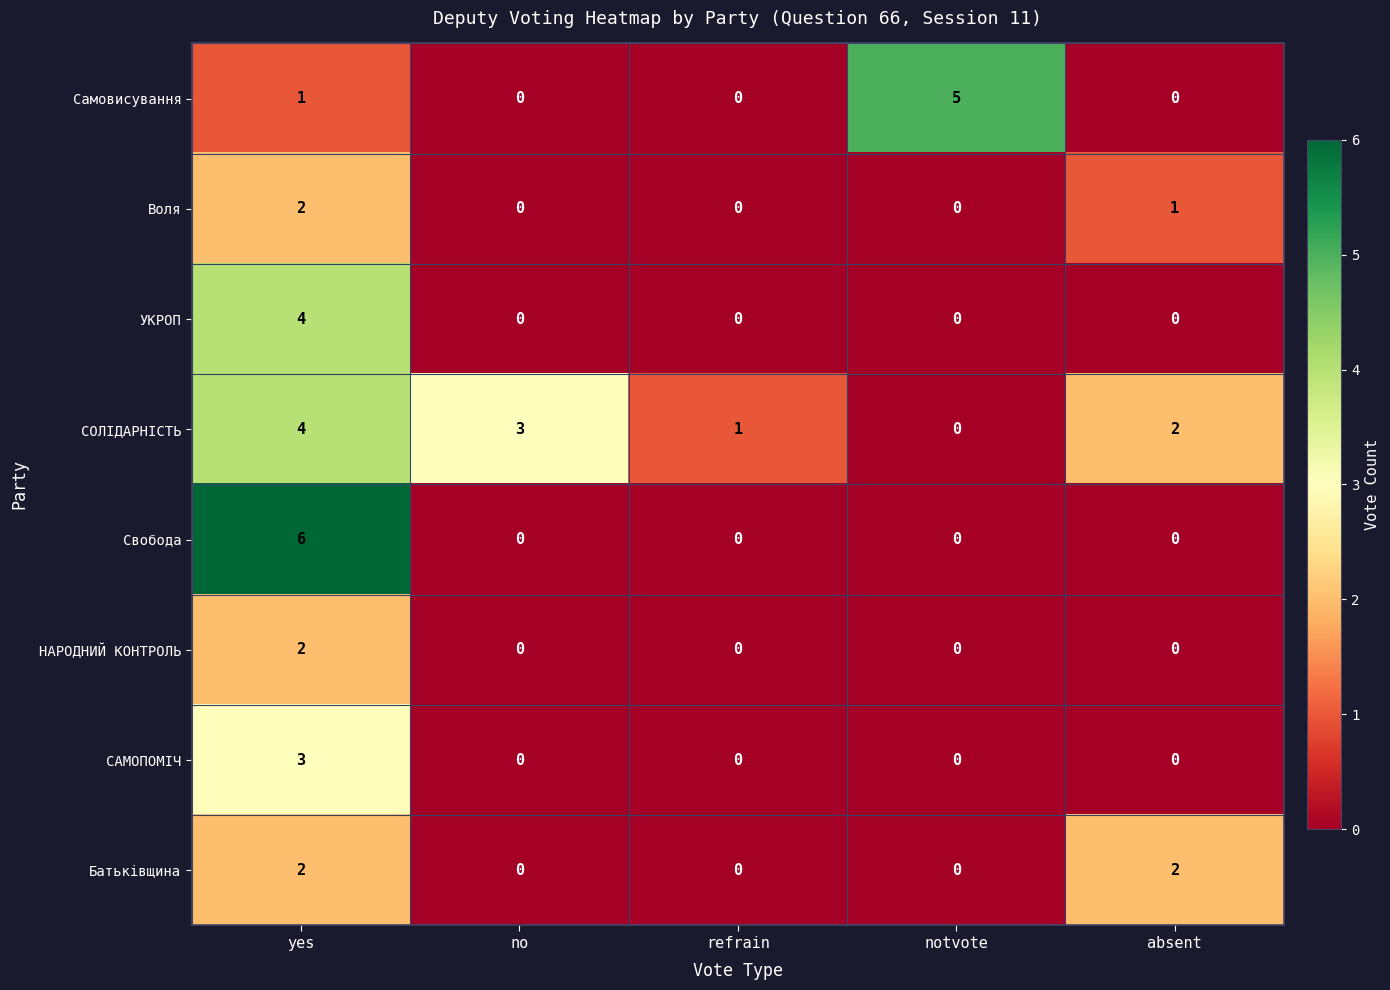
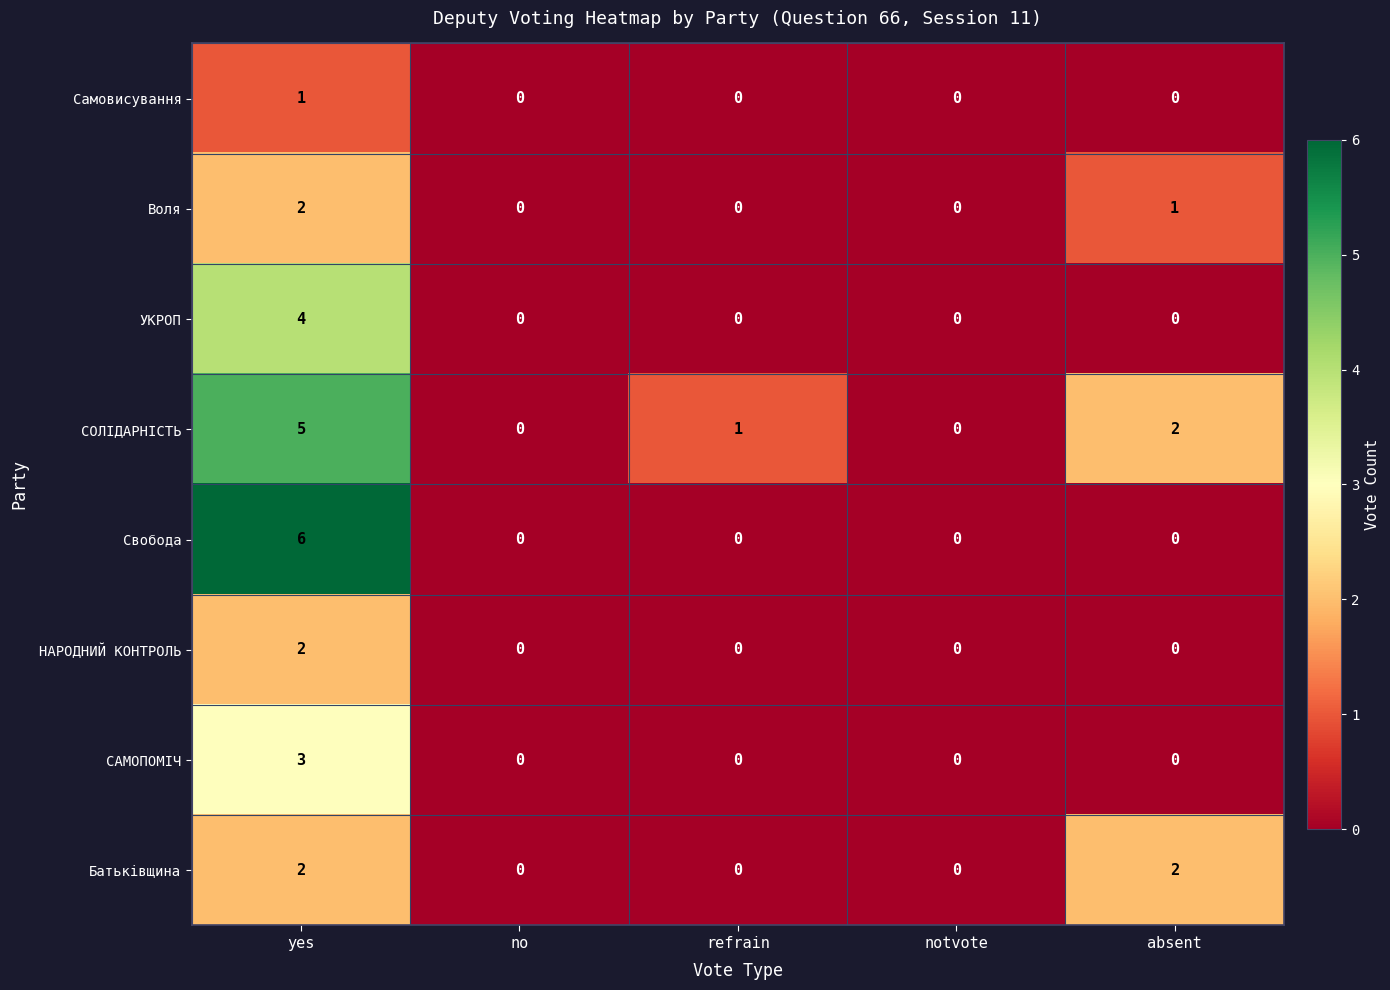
  {
    "Самовисування": {
      "yes": 1,
      "no": 0,
      "refrain": 0,
-     "notvote": 5,
+     "notvote": 0,
      "absent": 0
    },
    "Воля": {
      "yes": 2,
      "no": 0,
      "refrain": 0,
      "notvote": 0,
      "absent": 1
    },
    "УКРОП": {
      "yes": 4,
      "no": 0,
      "refrain": 0,
      "notvote": 0,
      "absent": 0
    },
    "СОЛІДАРНІСТЬ": {
-     "yes": 4,
-     "no": 3,
+     "yes": 5,
+     "no": 0,
      "refrain": 1,
      "notvote": 0,
      "absent": 2
    },
    "Свобода": {
      "yes": 6,
      "no": 0,
      "refrain": 0,
      "notvote": 0,
      "absent": 0
    },
    "НАРОДНИЙ КОНТРОЛЬ": {
      "yes": 2,
      "no": 0,
      "refrain": 0,
      "notvote": 0,
      "absent": 0
    },
    "САМОПОМІЧ": {
      "yes": 3,
      "no": 0,
      "refrain": 0,
      "notvote": 0,
      "absent": 0
    },
    "Батьківщина": {
      "yes": 2,
      "no": 0,
      "refrain": 0,
      "notvote": 0,
      "absent": 2
    }
  }
